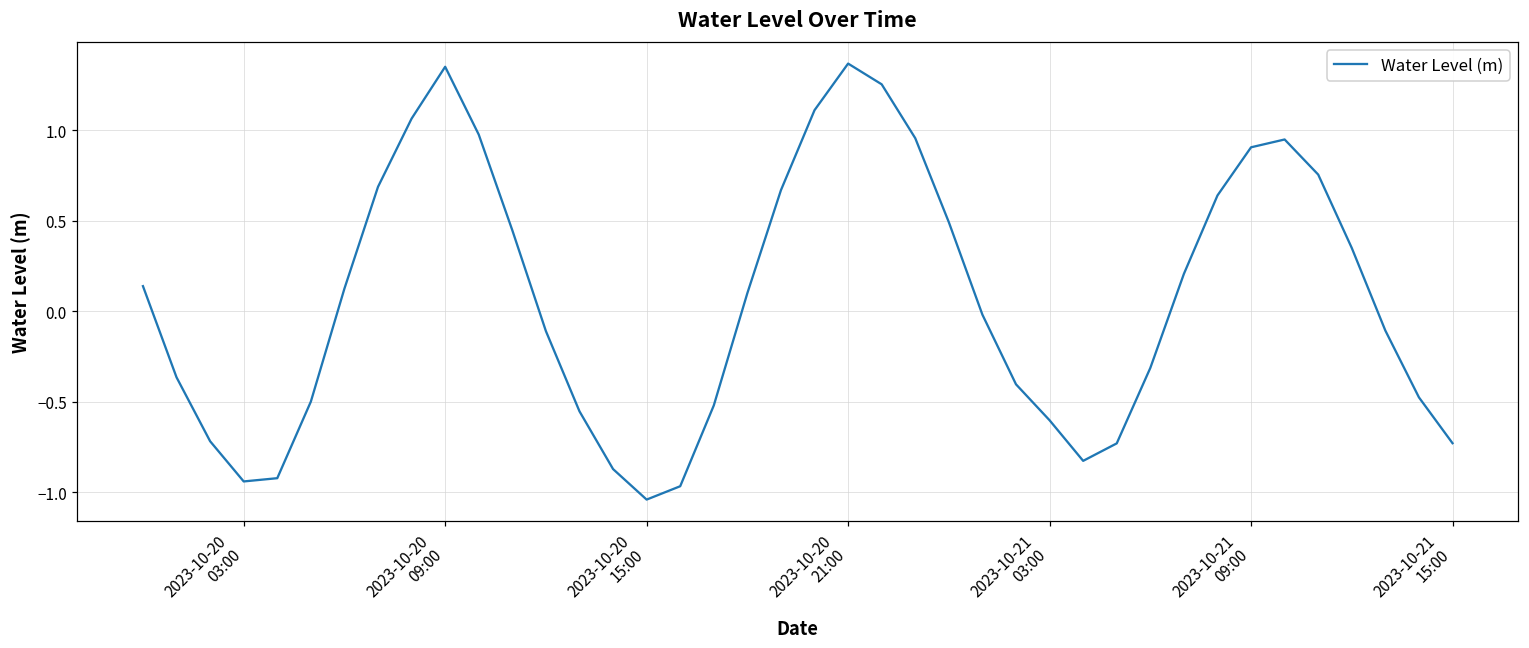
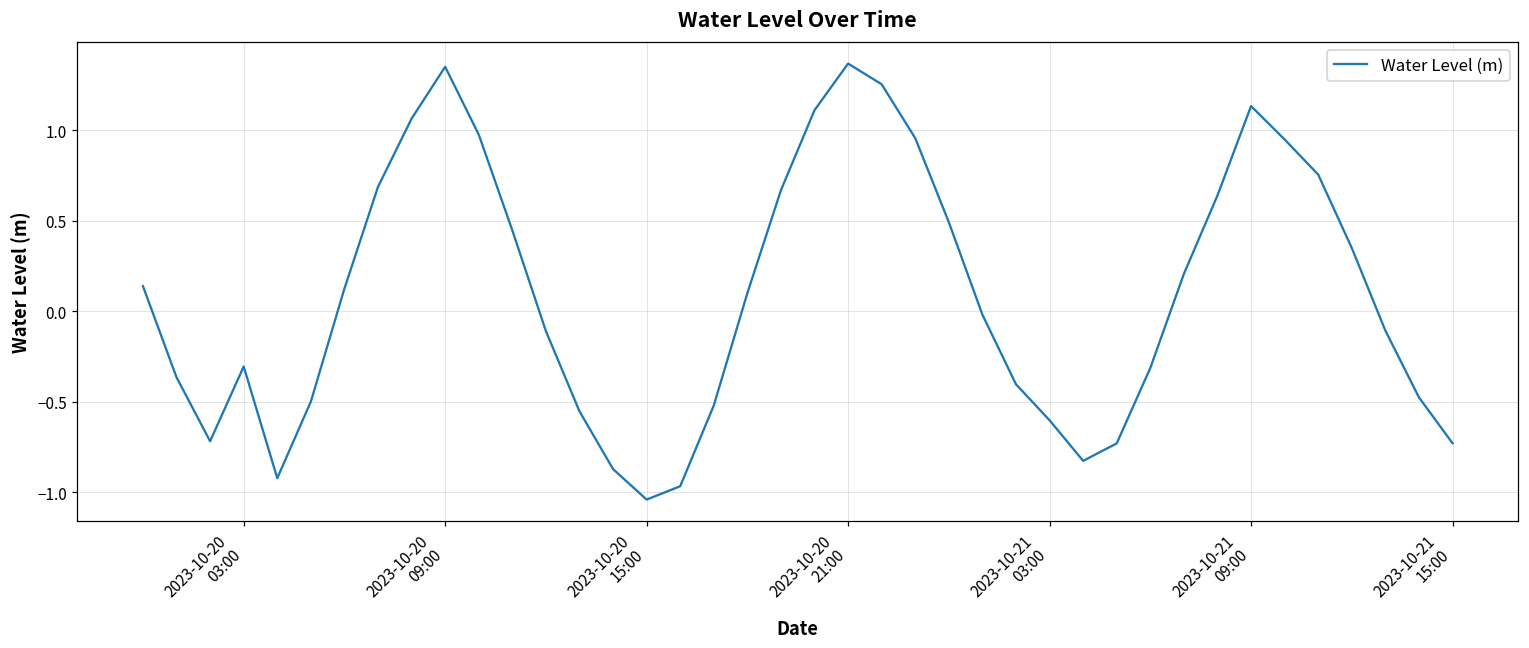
  {
-   "2023-10-20 03:00": -0.94,
+   "2023-10-20 03:00": -0.30,
    "2023-10-20 09:00": 1.35,
    "2023-10-20 15:00": -1.04,
    "2023-10-20 21:00": 1.37,
    "2023-10-21 03:00": -0.60,
-   "2023-10-21 09:00": 0.91,
+   "2023-10-21 09:00": 1.13,
    "2023-10-21 15:00": -0.73
  }
